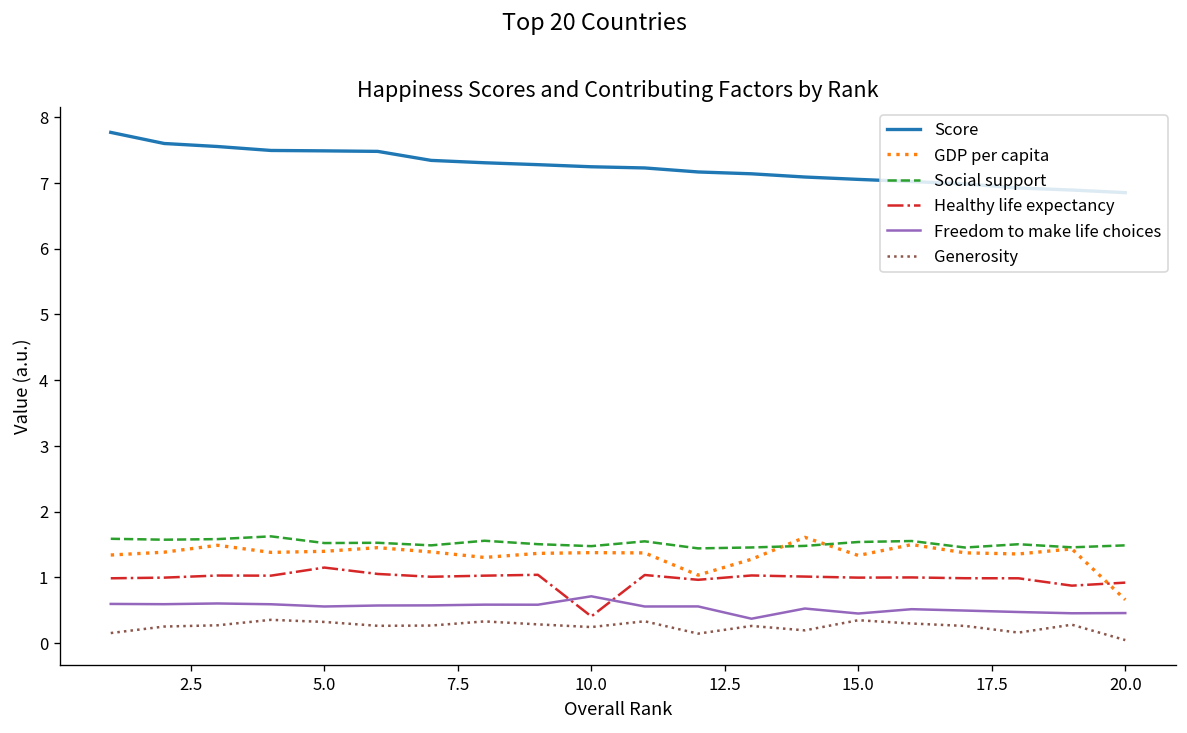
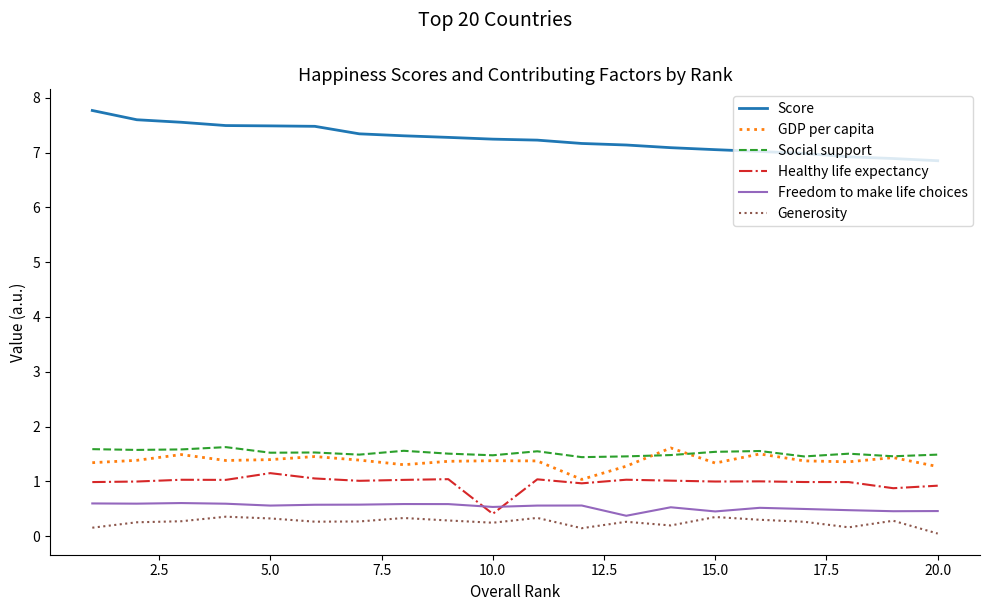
  {
    "Score": {
      "5.0": 7.5,
      "10.0": 7.2,
      "15.0": 7.1
    },
    "GDP per capita": {
      "5.0": 1.4,
      "10.0": 1.4,
      "15.0": 1.3,
-     "20.0": 0.7
+     "20.0": 1.3
    },
    "Social support": {
      "5.0": 1.5,
      "10.0": 1.5,
      "15.0": 1.5,
      "20.0": 1.5
    },
    "Healthy life expectancy": {
      "5.0": 1.1,
      "10.0": 0.4,
      "15.0": 1.0,
      "20.0": 0.9
    },
    "Freedom to make life choices": {
      "5.0": 0.6,
-     "10.0": 0.7,
+     "10.0": 0.5,
      "15.0": 0.5,
      "20.0": 0.5
    },
    "Generosity": {
      "5.0": 0.3,
      "10.0": 0.2,
      "15.0": 0.3,
      "20.0": 0.0
    }
  }
